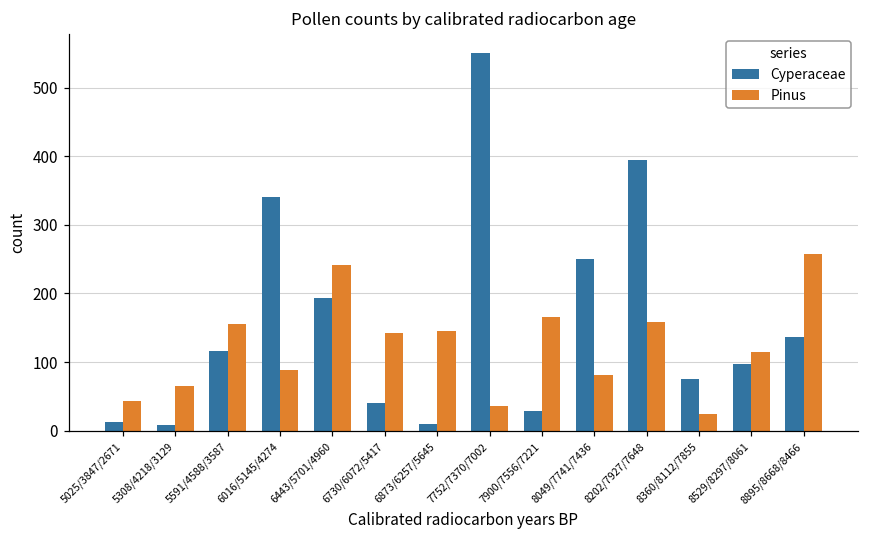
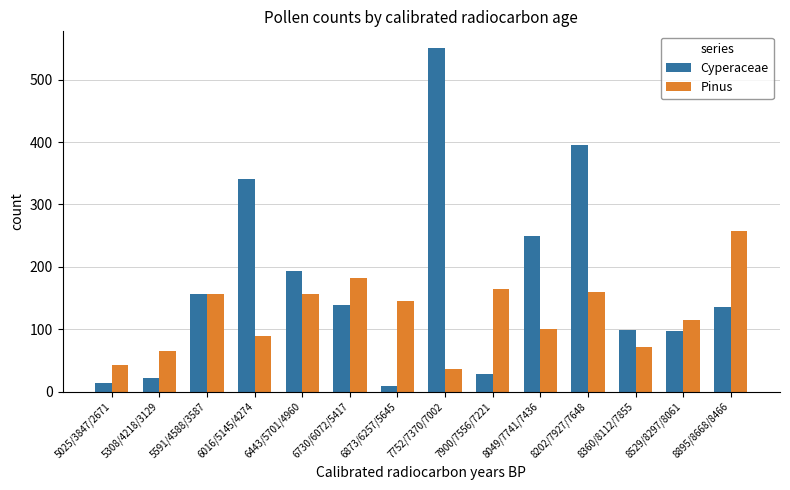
  {
    "Cyperaceae": {
      "5025/3847/2671": 10,
-     "5308/4218/3129": 10,
-     "5591/4588/3587": 120,
+     "5308/4218/3129": 20,
+     "5591/4588/3587": 160,
      "6016/5145/4274": 340,
      "6443/5701/4960": 190,
-     "6730/6072/5417": 40,
+     "6730/6072/5417": 140,
      "6873/6257/5645": 10,
      "7752/7370/7002": 550,
      "7900/7556/7221": 30,
      "8049/7741/7436": 250,
      "8202/7927/7648": 400,
-     "8360/8112/7855": 80,
+     "8360/8112/7855": 100,
      "8529/8297/8061": 100,
      "8895/8668/8466": 140
    },
    "Pinus": {
      "5025/3847/2671": 40,
      "5308/4218/3129": 70,
      "5591/4588/3587": 160,
      "6016/5145/4274": 90,
-     "6443/5701/4960": 240,
-     "6730/6072/5417": 140,
+     "6443/5701/4960": 160,
+     "6730/6072/5417": 180,
      "6873/6257/5645": 150,
      "7752/7370/7002": 40,
      "7900/7556/7221": 170,
-     "8049/7741/7436": 80,
+     "8049/7741/7436": 100,
      "8202/7927/7648": 160,
-     "8360/8112/7855": 30,
+     "8360/8112/7855": 70,
      "8529/8297/8061": 120,
      "8895/8668/8466": 260
    }
  }
